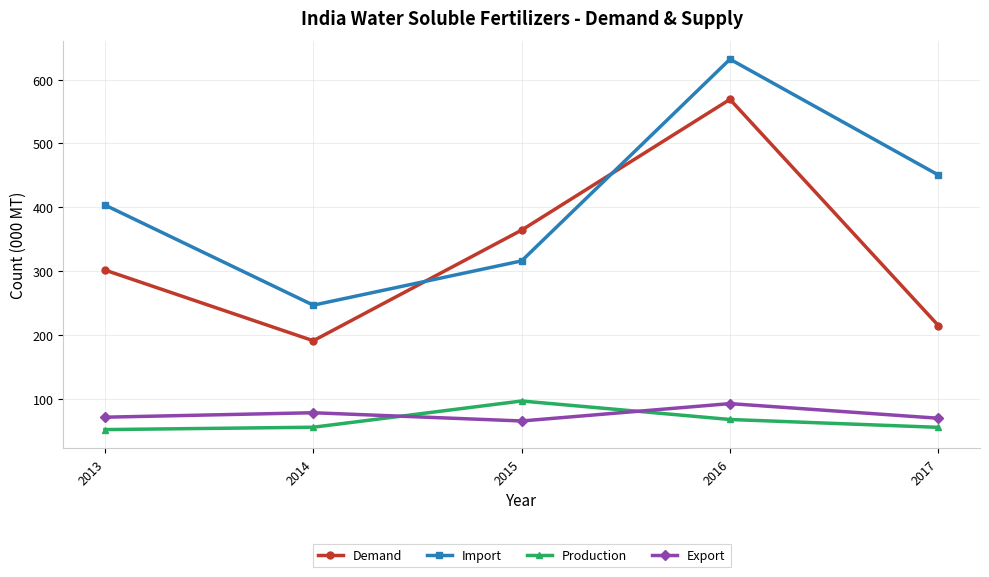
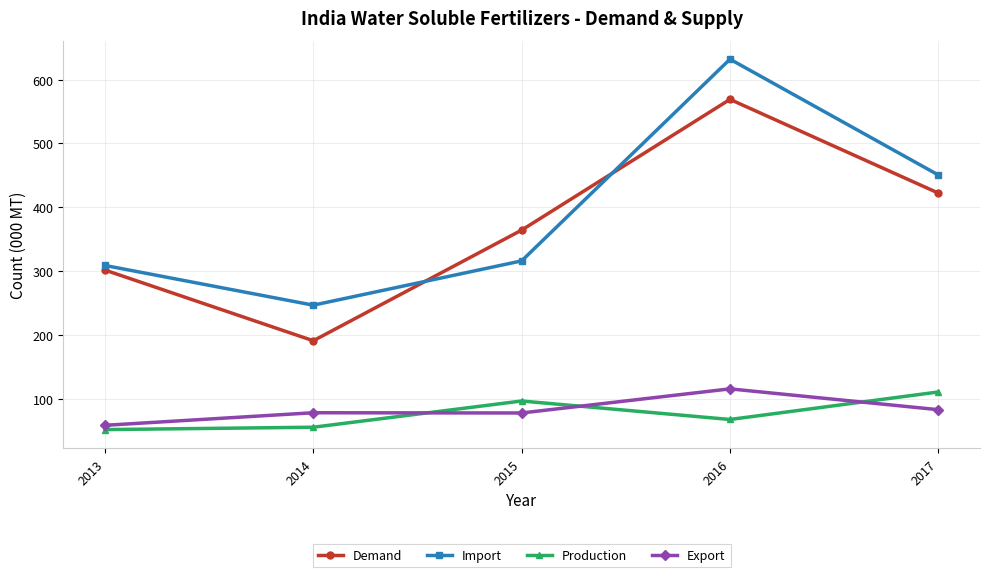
  {
    "Demand": {
      "2013": 300,
      "2014": 190,
      "2015": 360,
      "2016": 570,
-     "2017": 210
+     "2017": 420
    },
    "Import": {
-     "2013": 400,
+     "2013": 310,
      "2014": 250,
      "2015": 320,
      "2016": 630,
      "2017": 450
    },
    "Production": {
      "2013": 50,
      "2014": 60,
      "2015": 100,
      "2016": 70,
-     "2017": 60
+     "2017": 110
    },
    "Export": {
-     "2013": 70,
+     "2013": 60,
      "2014": 80,
-     "2015": 70,
-     "2016": 90,
-     "2017": 70
+     "2015": 80,
+     "2016": 120,
+     "2017": 80
    }
  }
